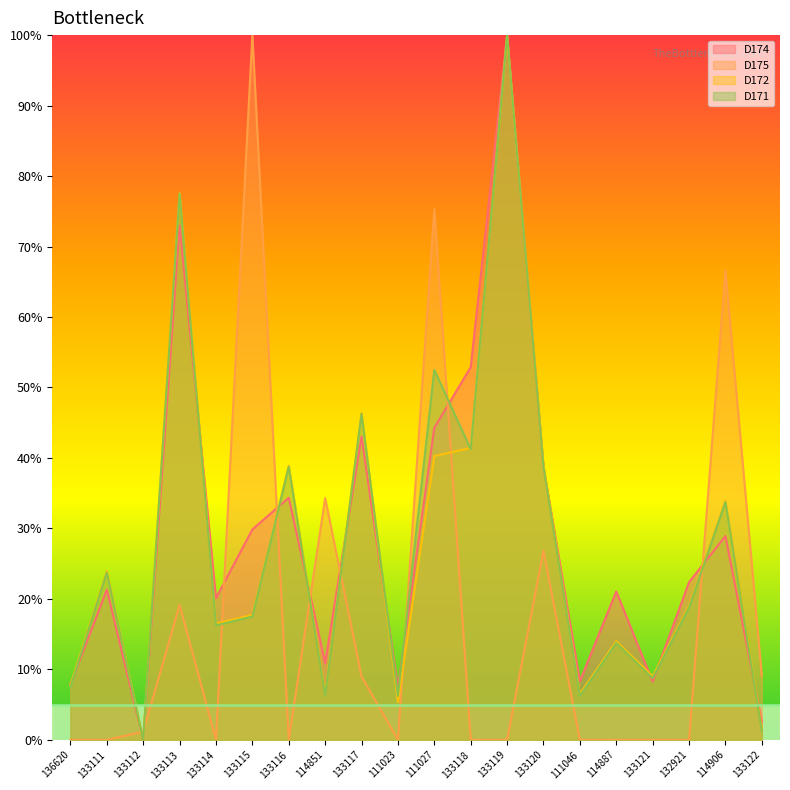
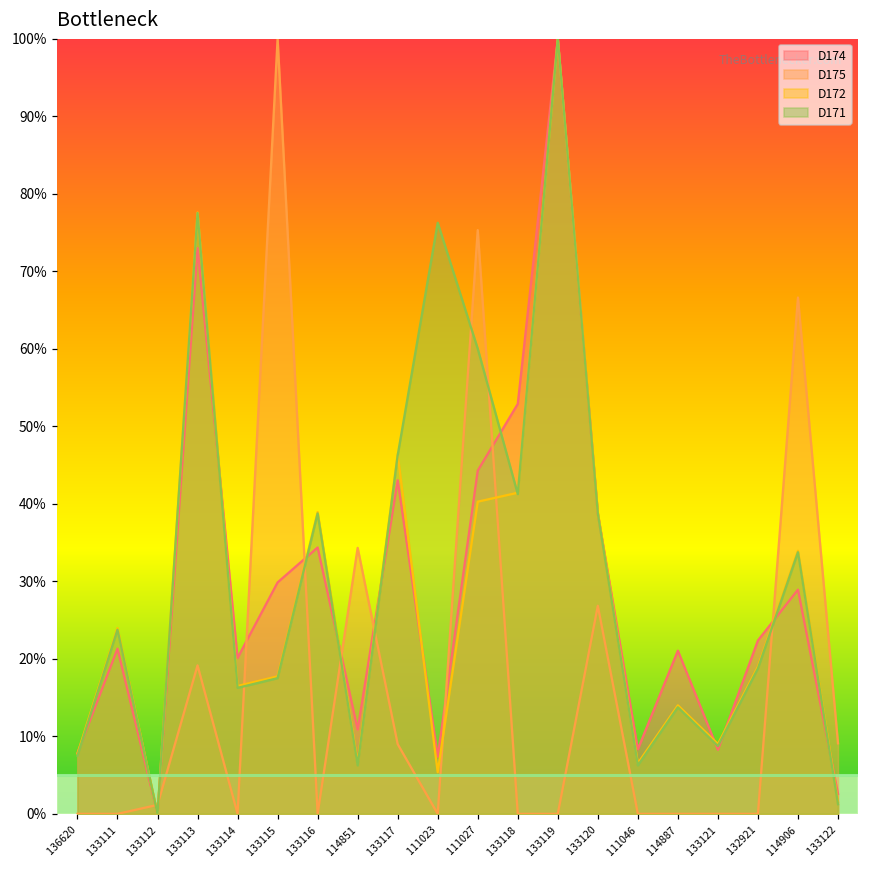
  {
    "D171": {
-     "111023": "6%",
-     "111027": "53%"
+     "111023": "76%",
+     "111027": "60%"
    }
  }
